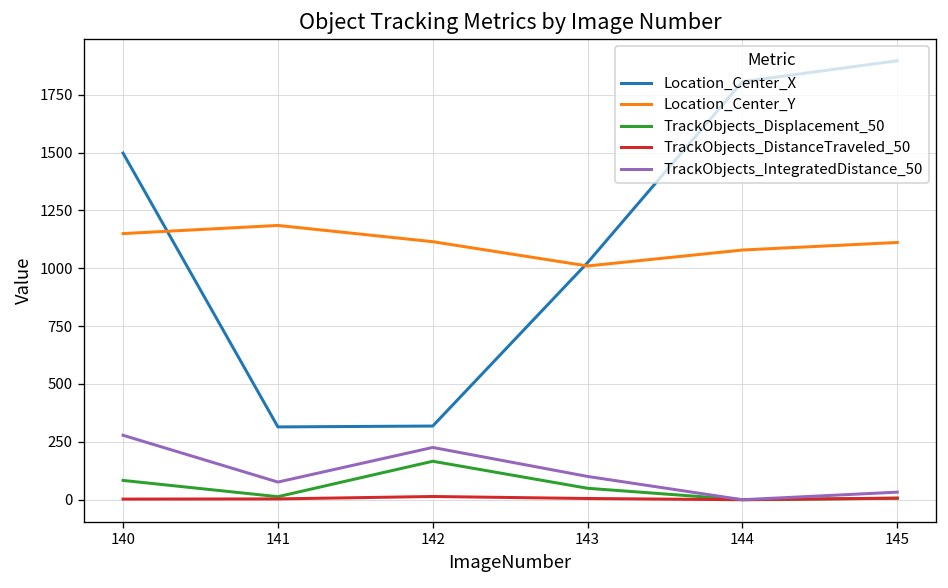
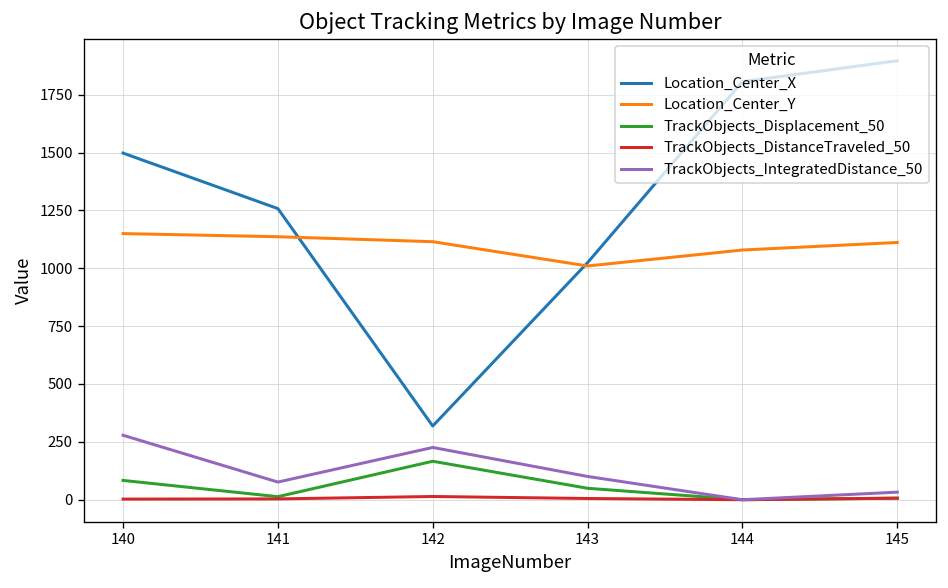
  {
    "Location_Center_X": {
      "140": 1500,
-     "141": 310,
+     "141": 1260,
      "142": 320,
      "143": 1020
    },
    "Location_Center_Y": {
      "140": 1150,
-     "141": 1190,
+     "141": 1140,
      "142": 1110,
      "143": 1010,
      "144": 1080,
      "145": 1110
    },
    "TrackObjects_Displacement_50": {
      "140": 80,
      "142": 170,
      "143": 50
    },
    "TrackObjects_DistanceTraveled_50": {
      "140": 0,
      "142": 10,
      "143": 10
    },
    "TrackObjects_IntegratedDistance_50": {
      "140": 280,
      "141": 80,
      "142": 230,
      "143": 100,
      "145": 30
    }
  }
